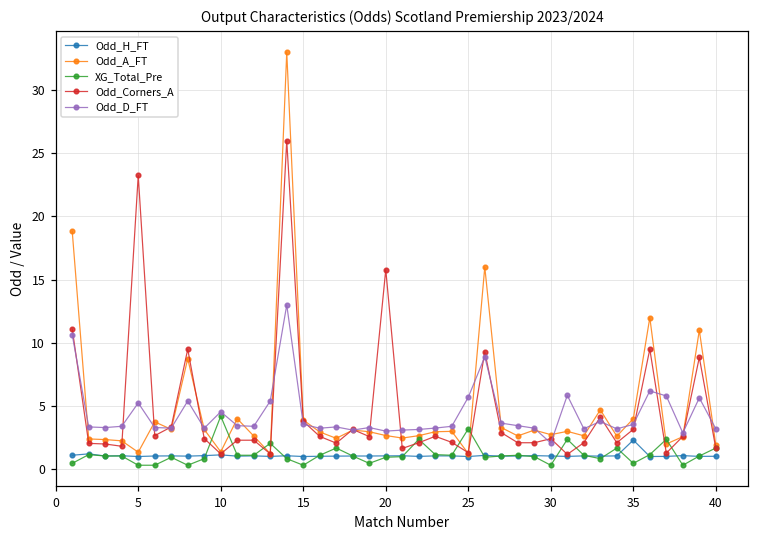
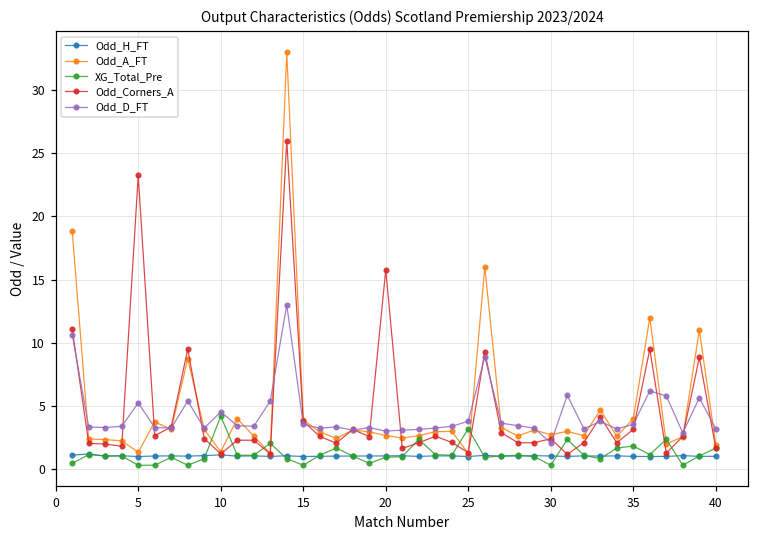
  {
    "Odd_H_FT": {
      "5": 1.0,
      "15": 1.0,
      "25": 1.0,
      "30": 1.1,
-     "35": 2.3,
+     "35": 1.0,
      "40": 1.0
    },
    "Odd_A_FT": {
      "5": 1.4,
      "20": 2.7,
      "30": 2.7,
      "35": 4.0,
      "40": 1.9
    },
    "XG_Total_Pre": {
      "5": 0.3,
      "10": 4.2,
      "15": 0.3,
      "25": 3.2,
      "30": 0.3,
-     "35": 0.5
+     "35": 1.8
    },
    "Odd_Corners_A": {
      "5": 23.2,
      "20": 15.8,
      "30": 2.4,
      "35": 3.2
    },
    "Odd_D_FT": {
      "5": 5.3,
      "10": 4.6,
      "15": 3.6,
      "20": 3.0,
-     "25": 5.7,
+     "25": 3.8,
      "30": 2.1,
      "35": 3.6,
      "40": 3.2
    }
  }
